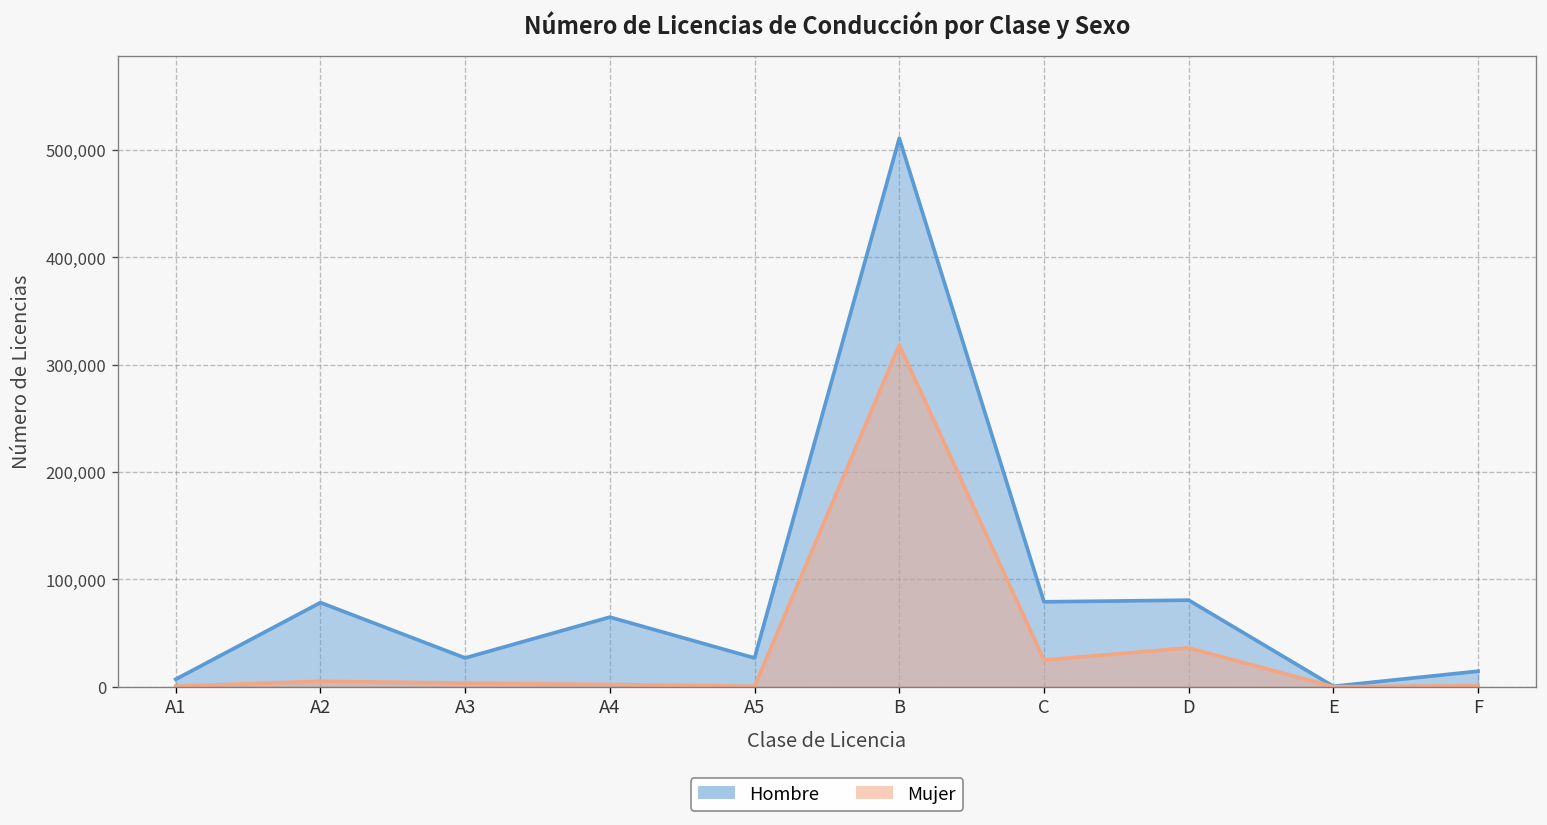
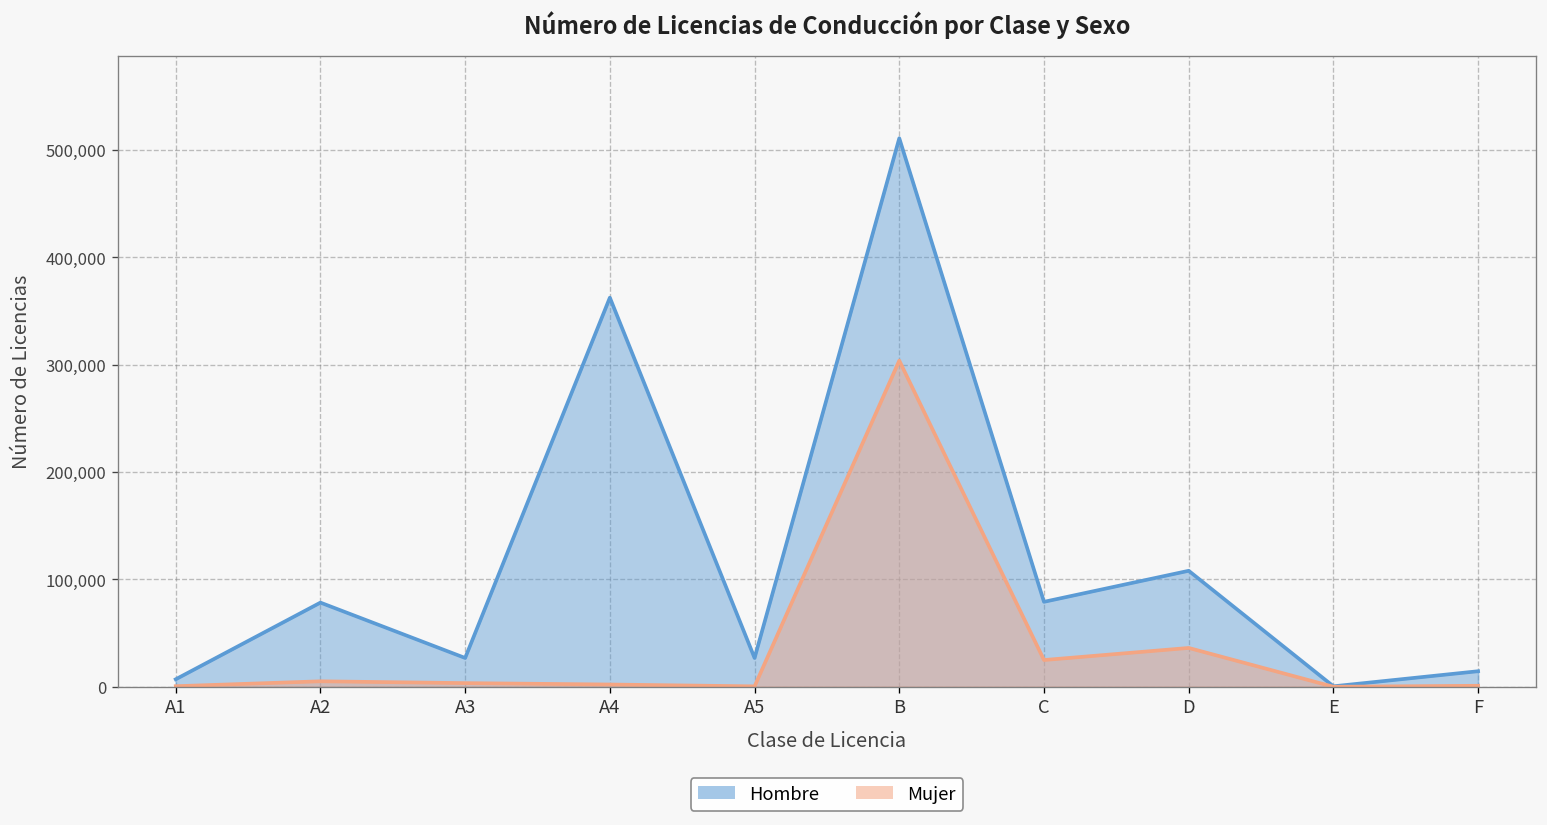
  {
    "Hombre": {
      "A1": "10,000",
      "A2": "80,000",
      "A3": "30,000",
-     "A4": "60,000",
+     "A4": "360,000",
      "A5": "30,000",
      "B": "510,000",
      "C": "80,000",
-     "D": "80,000",
+     "D": "110,000",
      "F": "10,000"
    },
    "Mujer": {
      "A1": "0",
      "A2": "10,000",
      "A3": "0",
      "A4": "0",
      "A5": "0",
-     "B": "320,000",
+     "B": "300,000",
      "C": "20,000",
      "D": "40,000",
      "F": "0"
    }
  }
